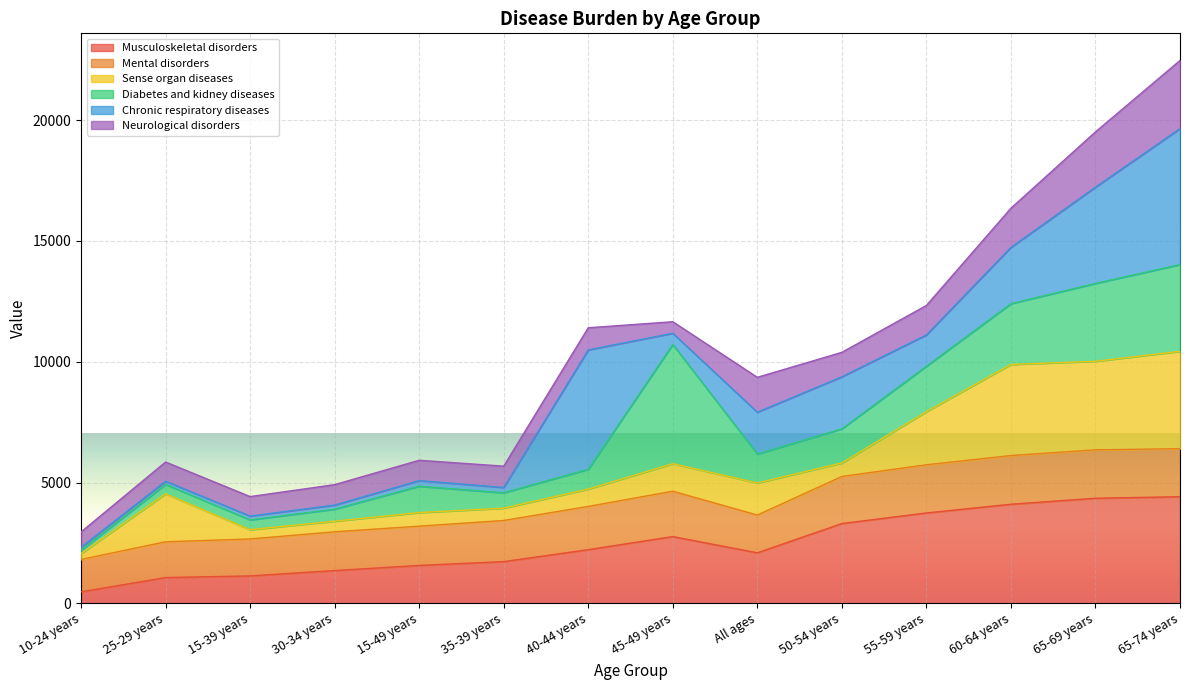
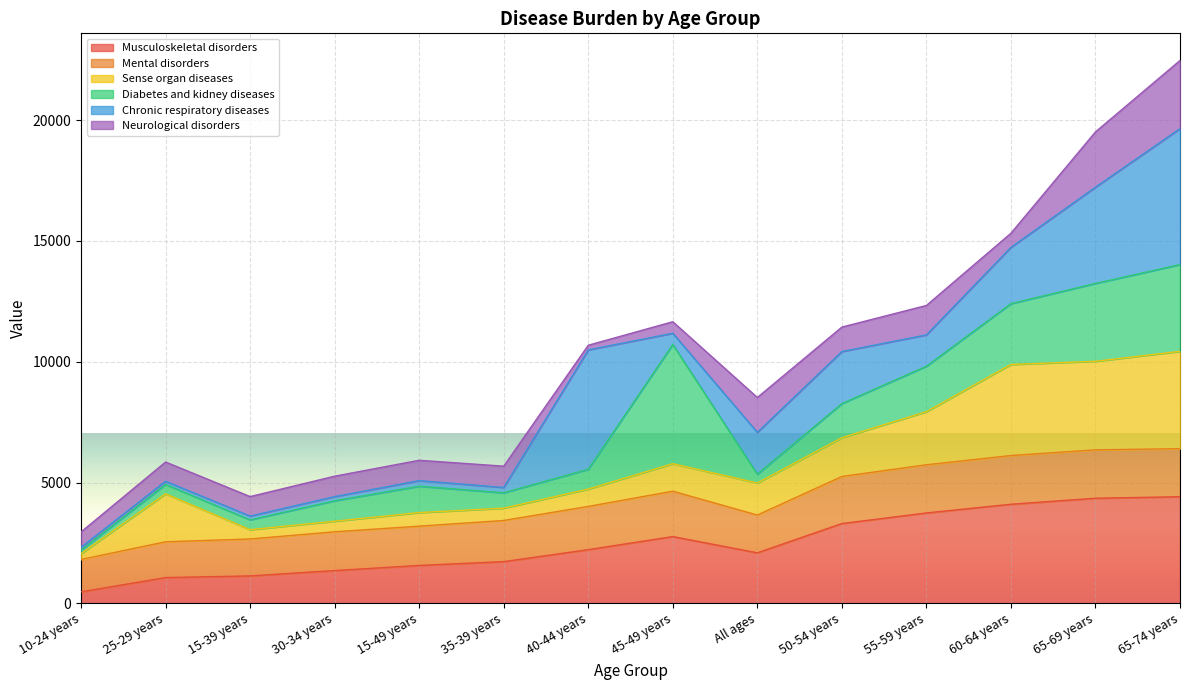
  {
    "Sense organ diseases": {
      "10-24 years": 200,
      "25-29 years": 2000,
      "15-39 years": 400,
      "30-34 years": 400,
      "15-49 years": 600,
      "35-39 years": 500,
      "40-44 years": 700,
      "45-49 years": 1100,
      "All ages": 1300,
-     "50-54 years": 600,
+     "50-54 years": 1600,
      "55-59 years": 2200,
      "60-64 years": 3800,
      "65-69 years": 3700,
      "65-74 years": 4000
    },
    "Diabetes and kidney diseases": {
      "10-24 years": 100,
      "25-29 years": 400,
      "15-39 years": 400,
-     "30-34 years": 500,
+     "30-34 years": 800,
      "15-49 years": 1100,
      "35-39 years": 600,
      "40-44 years": 800,
      "45-49 years": 4900,
-     "All ages": 1200,
+     "All ages": 400,
      "50-54 years": 1400,
      "55-59 years": 1900,
      "60-64 years": 2500,
      "65-69 years": 3200,
      "65-74 years": 3600
    },
    "Chronic respiratory diseases": {
      "10-24 years": 100,
      "25-29 years": 100,
      "15-39 years": 200,
      "30-34 years": 200,
      "15-49 years": 200,
      "35-39 years": 200,
      "40-44 years": 4900,
      "45-49 years": 500,
      "All ages": 1700,
      "50-54 years": 2200,
      "55-59 years": 1300,
      "60-64 years": 2300,
      "65-69 years": 4000,
      "65-74 years": 5600
    },
    "Neurological disorders": {
      "10-24 years": 600,
      "25-29 years": 800,
      "15-39 years": 800,
      "30-34 years": 800,
      "15-49 years": 800,
      "35-39 years": 900,
-     "40-44 years": 900,
+     "40-44 years": 200,
      "45-49 years": 500,
      "All ages": 1400,
      "50-54 years": 1000,
      "55-59 years": 1200,
-     "60-64 years": 1600,
+     "60-64 years": 600,
      "65-69 years": 2300,
      "65-74 years": 2800
    }
  }
